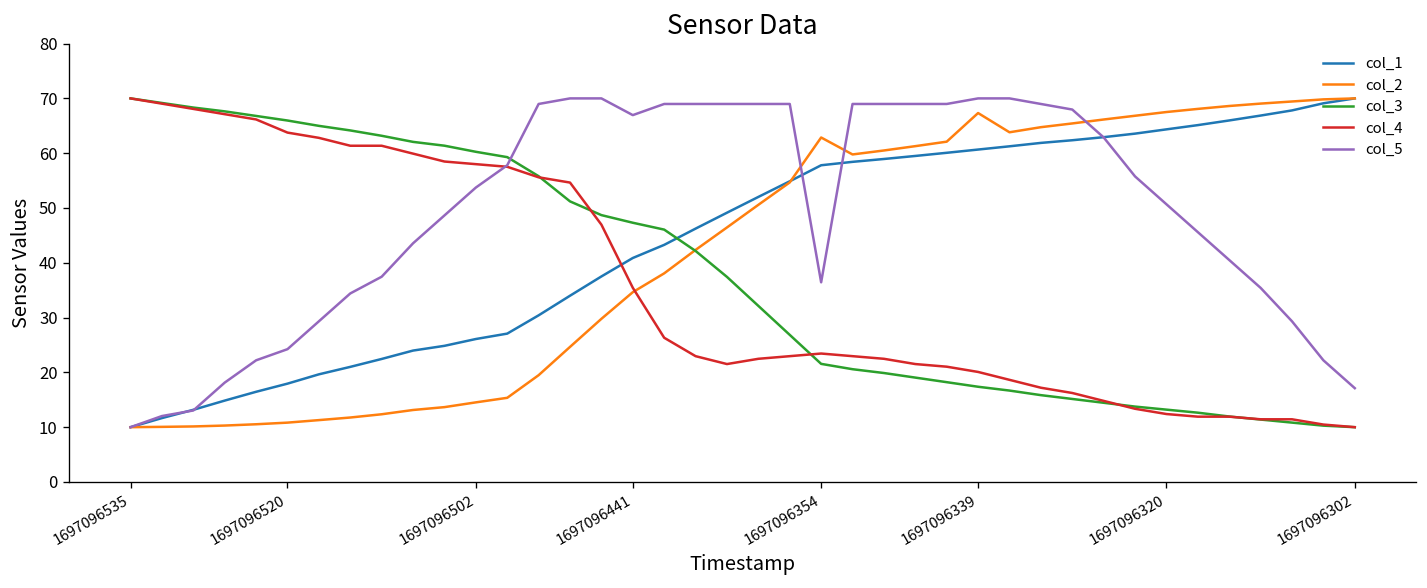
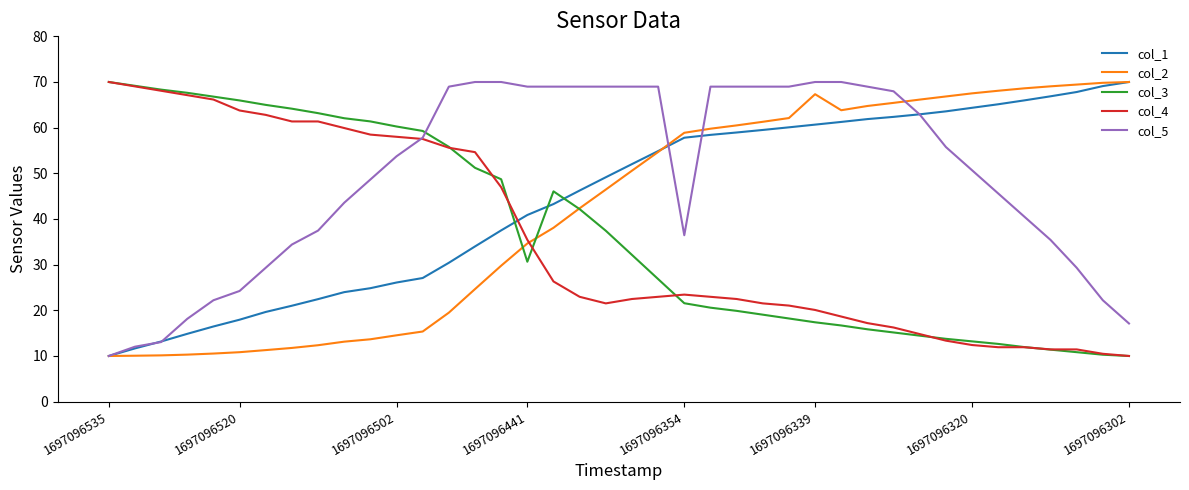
  {
    "col_1": {
      "1697096520": 18,
      "1697096502": 26,
      "1697096441": 41,
      "1697096354": 58,
      "1697096339": 61,
      "1697096320": 64
    },
    "col_2": {
      "1697096520": 11,
      "1697096502": 15,
      "1697096441": 35,
-     "1697096354": 63,
+     "1697096354": 59,
      "1697096339": 67,
      "1697096320": 68
    },
    "col_3": {
      "1697096520": 66,
      "1697096502": 60,
-     "1697096441": 47,
+     "1697096441": 31,
      "1697096354": 22,
      "1697096339": 17,
      "1697096320": 13
    },
    "col_4": {
      "1697096520": 64,
      "1697096502": 58,
      "1697096441": 35,
      "1697096354": 23,
      "1697096339": 20,
      "1697096320": 12
    },
    "col_5": {
      "1697096520": 24,
      "1697096502": 54,
-     "1697096441": 67,
+     "1697096441": 69,
      "1697096354": 36,
      "1697096339": 70,
      "1697096320": 51,
      "1697096302": 17
    }
  }
